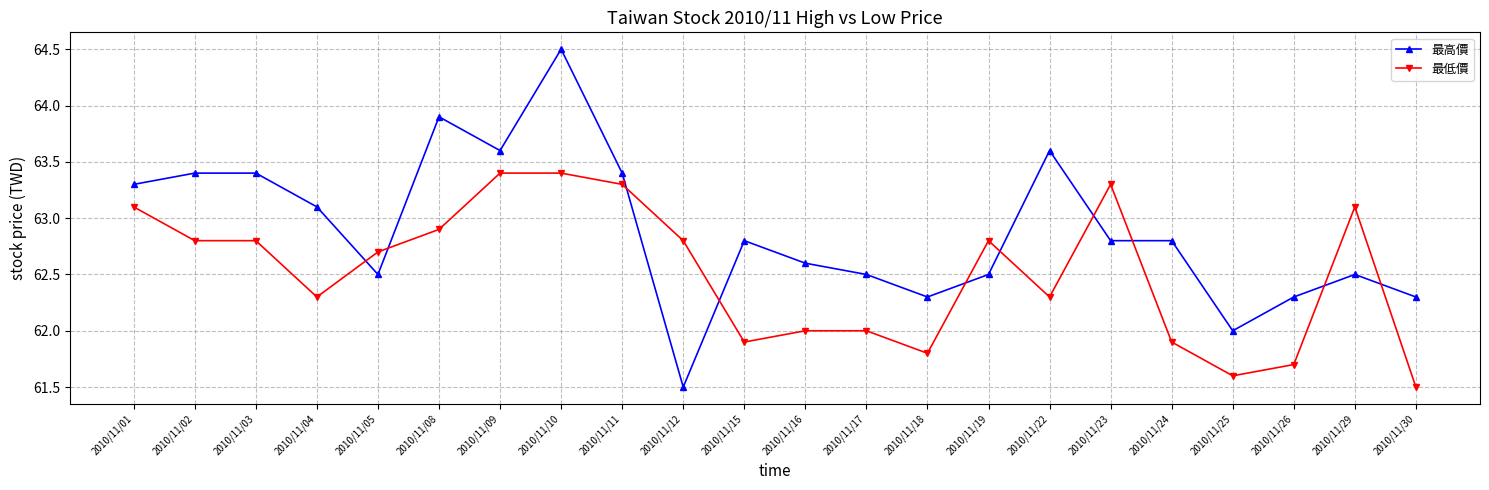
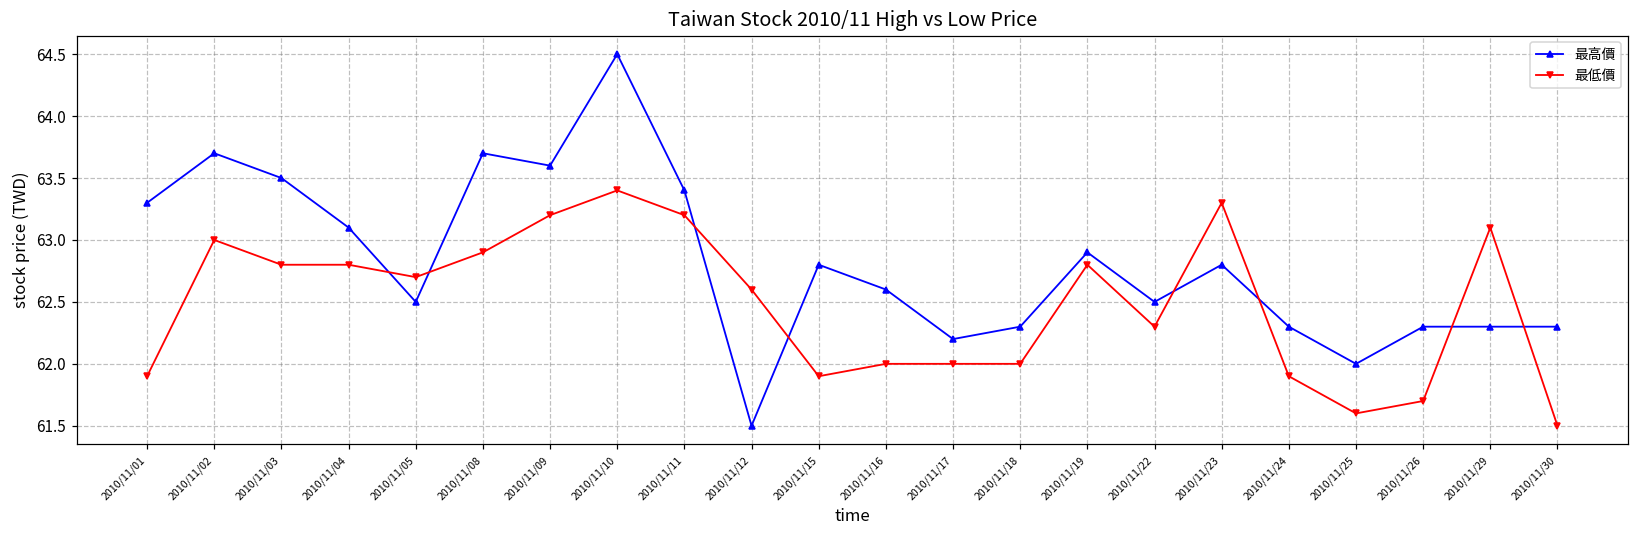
  {
    "最高價": {
      "2010/11/01": 63.3,
-     "2010/11/02": 63.4,
-     "2010/11/03": 63.4,
+     "2010/11/02": 63.7,
+     "2010/11/03": 63.5,
      "2010/11/04": 63.1,
      "2010/11/05": 62.5,
-     "2010/11/08": 63.9,
+     "2010/11/08": 63.7,
      "2010/11/09": 63.6,
      "2010/11/10": 64.5,
      "2010/11/11": 63.4,
      "2010/11/12": 61.5,
      "2010/11/15": 62.8,
      "2010/11/16": 62.6,
-     "2010/11/17": 62.5,
+     "2010/11/17": 62.2,
      "2010/11/18": 62.3,
-     "2010/11/19": 62.5,
-     "2010/11/22": 63.6,
+     "2010/11/19": 62.9,
+     "2010/11/22": 62.5,
      "2010/11/23": 62.8,
-     "2010/11/24": 62.8,
+     "2010/11/24": 62.3,
      "2010/11/25": 62.0,
      "2010/11/26": 62.3,
-     "2010/11/29": 62.5,
+     "2010/11/29": 62.3,
      "2010/11/30": 62.3
    },
    "最低價": {
-     "2010/11/01": 63.1,
-     "2010/11/02": 62.8,
+     "2010/11/01": 61.9,
+     "2010/11/02": 63.0,
      "2010/11/03": 62.8,
-     "2010/11/04": 62.3,
+     "2010/11/04": 62.8,
      "2010/11/05": 62.7,
      "2010/11/08": 62.9,
-     "2010/11/09": 63.4,
+     "2010/11/09": 63.2,
      "2010/11/10": 63.4,
-     "2010/11/11": 63.3,
-     "2010/11/12": 62.8,
+     "2010/11/11": 63.2,
+     "2010/11/12": 62.6,
      "2010/11/15": 61.9,
      "2010/11/16": 62.0,
      "2010/11/17": 62.0,
-     "2010/11/18": 61.8,
+     "2010/11/18": 62.0,
      "2010/11/19": 62.8,
      "2010/11/22": 62.3,
      "2010/11/23": 63.3,
      "2010/11/24": 61.9,
      "2010/11/25": 61.6,
      "2010/11/26": 61.7,
      "2010/11/29": 63.1,
      "2010/11/30": 61.5
    }
  }
